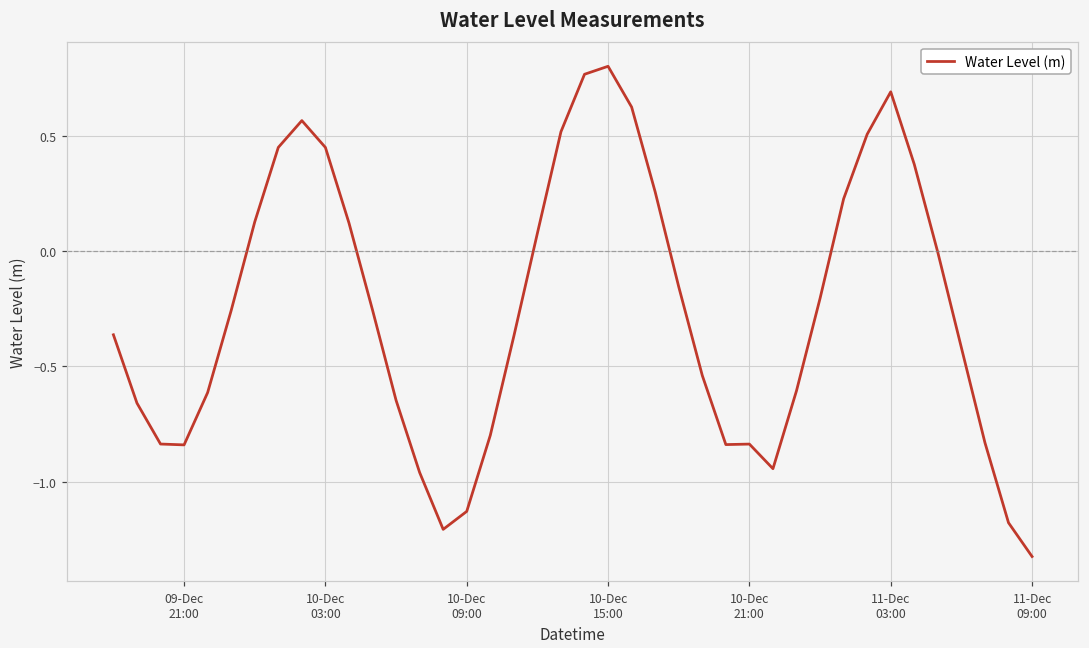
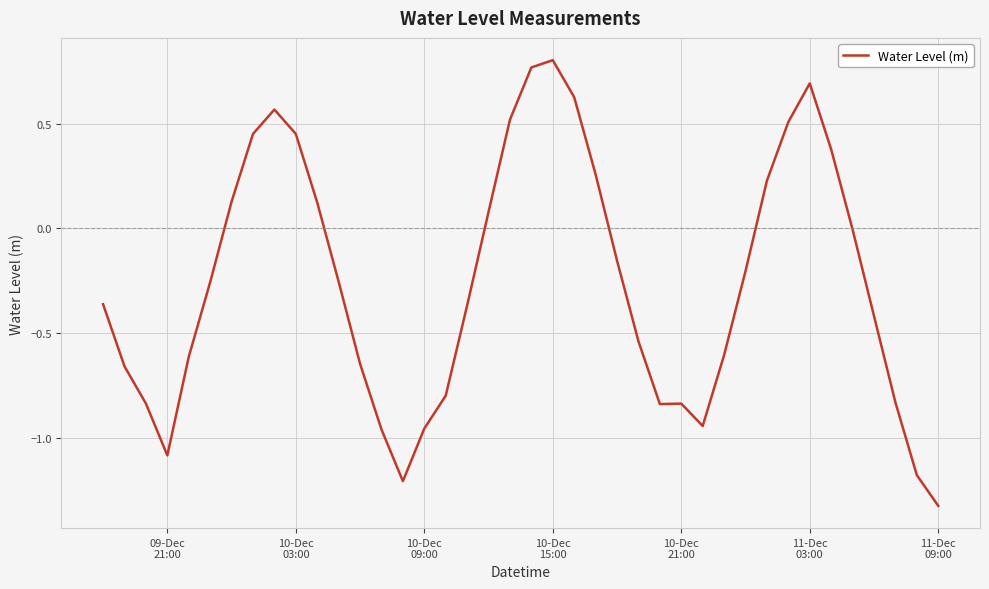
  {
-   "09-Dec 21:00": -0.84,
+   "09-Dec 21:00": -1.08,
    "10-Dec 03:00": 0.45,
-   "10-Dec 09:00": -1.13,
+   "10-Dec 09:00": -0.96,
    "10-Dec 15:00": 0.80,
    "10-Dec 21:00": -0.84,
    "11-Dec 03:00": 0.69,
    "11-Dec 09:00": -1.32
  }
